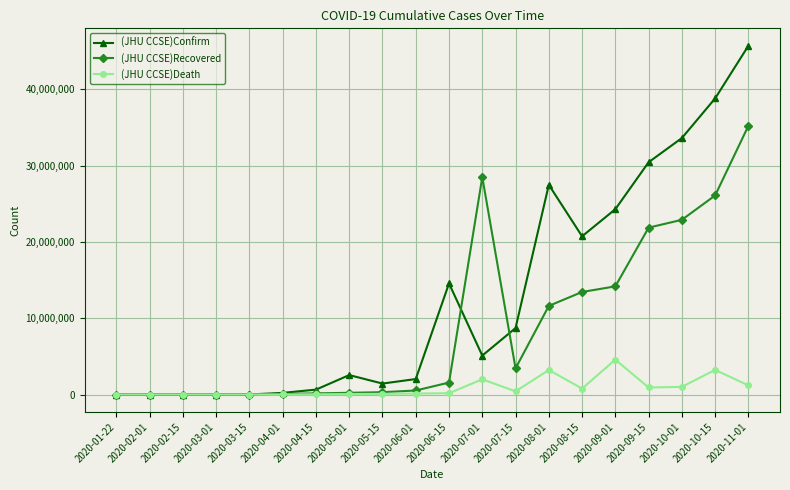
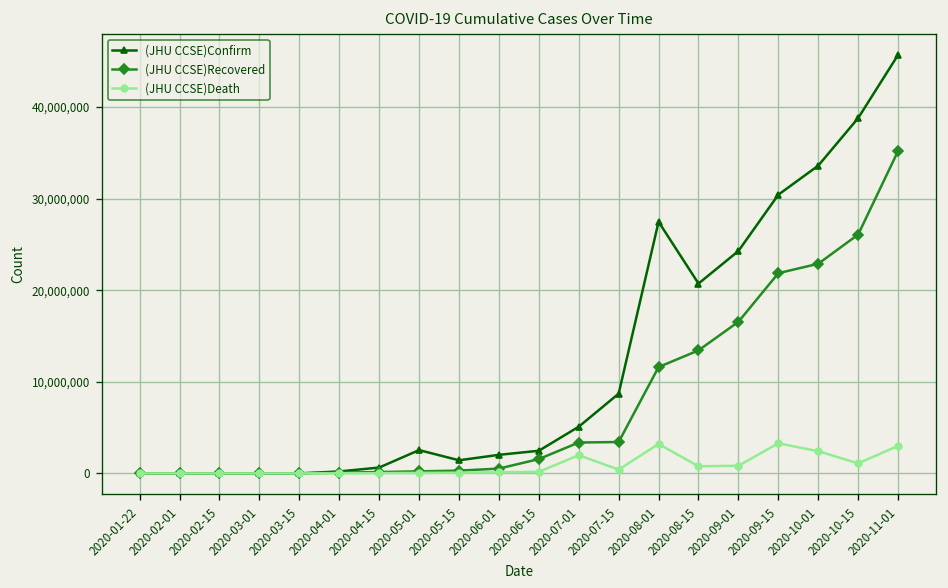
  {
    "(JHU CCSE)Confirm": {
      "2020-04-15": "1,000,000",
      "2020-05-01": "3,000,000",
      "2020-05-15": "1,000,000",
      "2020-06-01": "2,000,000",
-     "2020-06-15": "15,000,000",
+     "2020-06-15": "2,000,000",
      "2020-07-01": "5,000,000",
      "2020-07-15": "9,000,000",
      "2020-08-01": "27,000,000",
      "2020-08-15": "21,000,000",
      "2020-09-01": "24,000,000",
      "2020-09-15": "30,000,000",
      "2020-10-01": "34,000,000",
      "2020-10-15": "39,000,000",
      "2020-11-01": "46,000,000"
    },
    "(JHU CCSE)Recovered": {
      "2020-06-01": "1,000,000",
      "2020-06-15": "2,000,000",
-     "2020-07-01": "28,000,000",
+     "2020-07-01": "3,000,000",
      "2020-07-15": "3,000,000",
      "2020-08-01": "12,000,000",
      "2020-08-15": "13,000,000",
-     "2020-09-01": "14,000,000",
+     "2020-09-01": "17,000,000",
      "2020-09-15": "22,000,000",
      "2020-10-01": "23,000,000",
      "2020-10-15": "26,000,000",
      "2020-11-01": "35,000,000"
    },
    "(JHU CCSE)Death": {
      "2020-06-01": "0",
      "2020-06-15": "0",
      "2020-07-01": "2,000,000",
      "2020-07-15": "0",
      "2020-08-01": "3,000,000",
      "2020-08-15": "1,000,000",
-     "2020-09-01": "5,000,000",
-     "2020-09-15": "1,000,000",
-     "2020-10-01": "1,000,000",
-     "2020-10-15": "3,000,000",
-     "2020-11-01": "1,000,000"
+     "2020-09-01": "1,000,000",
+     "2020-09-15": "3,000,000",
+     "2020-10-01": "2,000,000",
+     "2020-10-15": "1,000,000",
+     "2020-11-01": "3,000,000"
    }
  }
